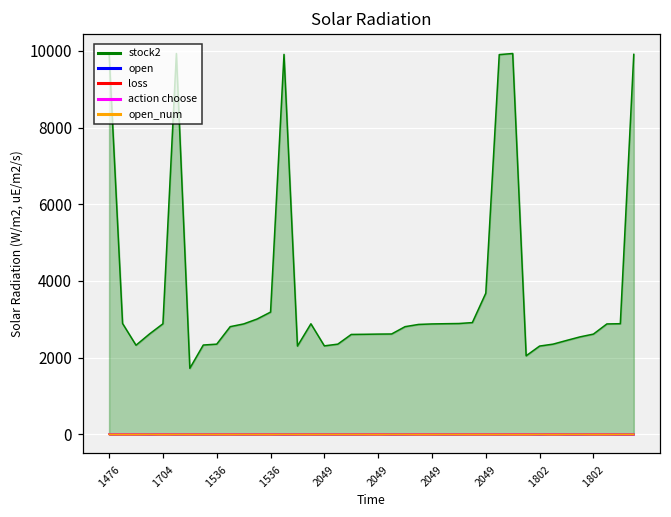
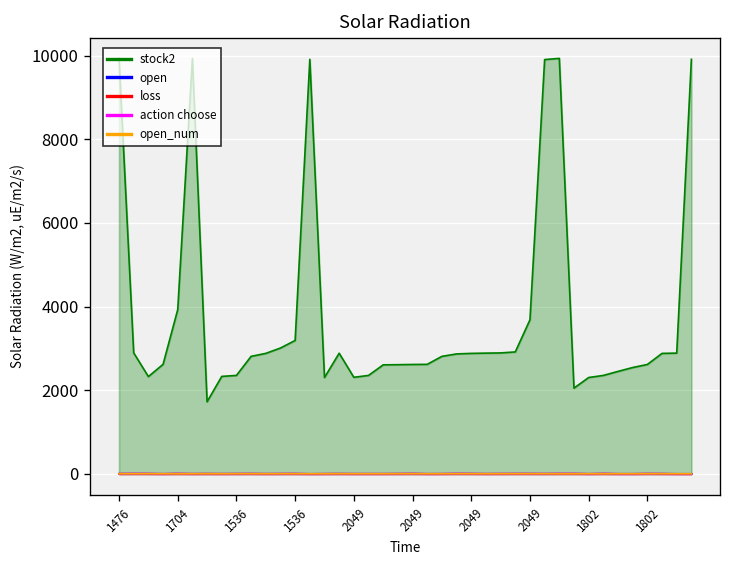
  {
    "stock2": {
-     "1704": 2900
+     "1704": 3900
    },
    "open_num": {
      "1476": 0,
      "1704": 0
    }
  }
